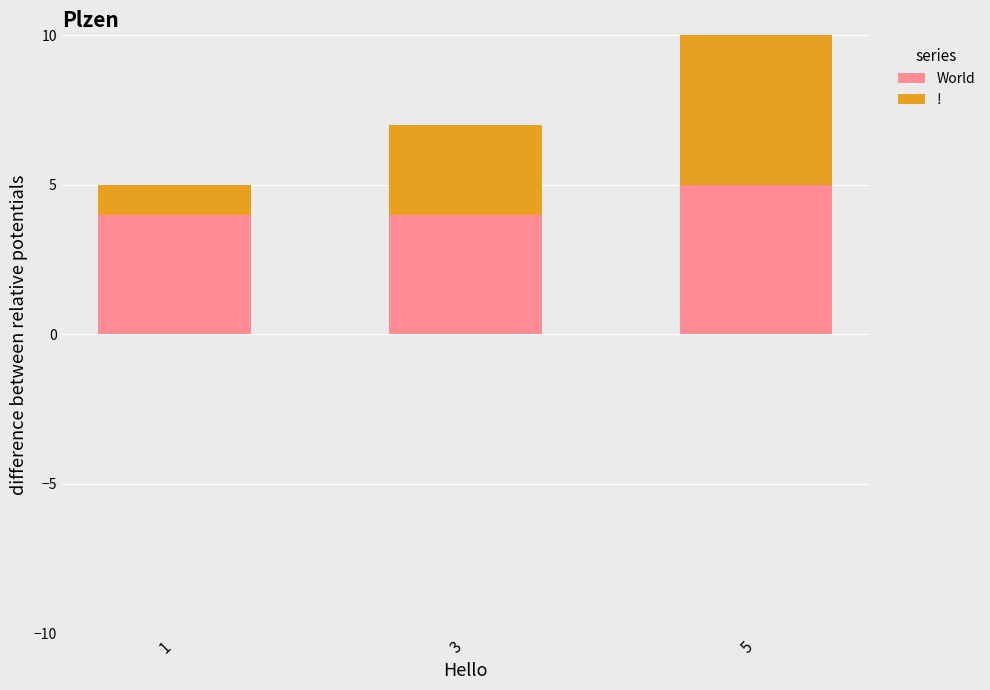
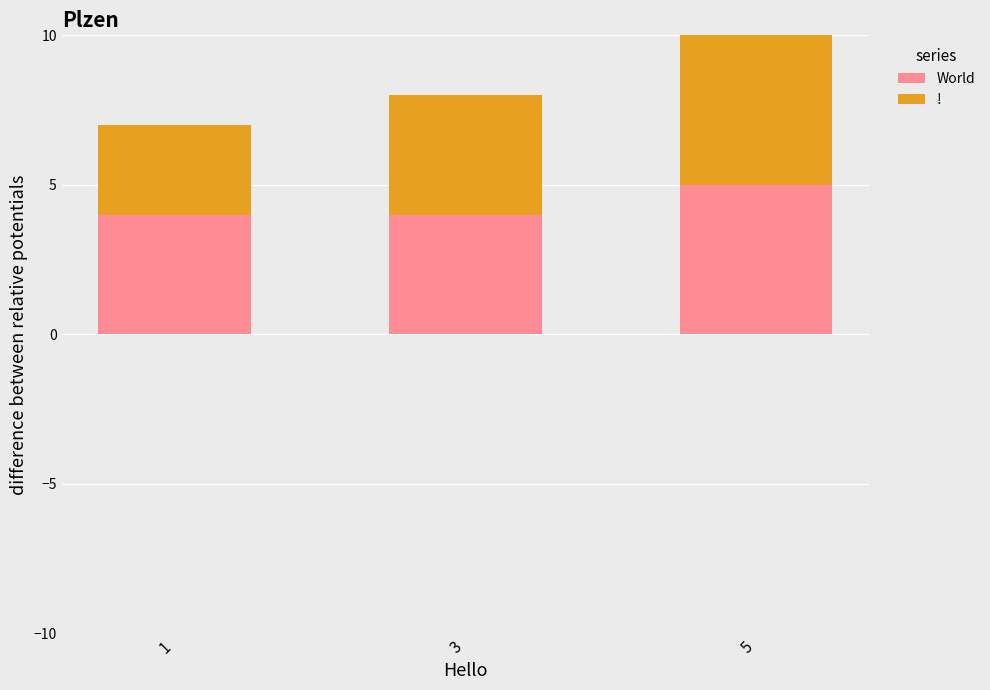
  {
    "!": {
-     "1": 1,
-     "3": 3,
+     "1": 3,
+     "3": 4,
      "5": 5
    }
  }
